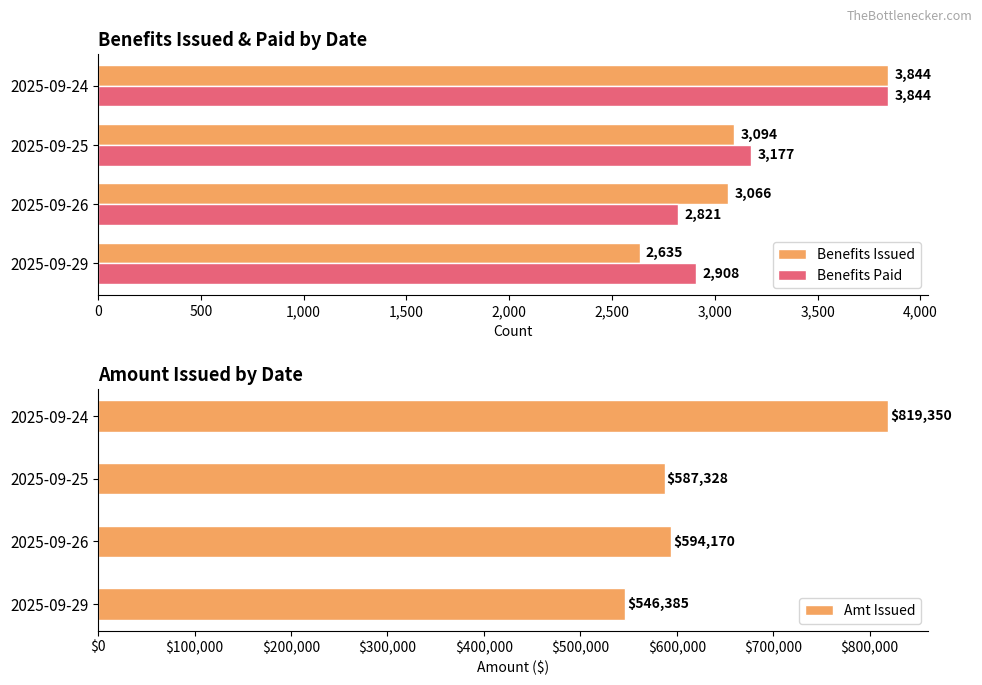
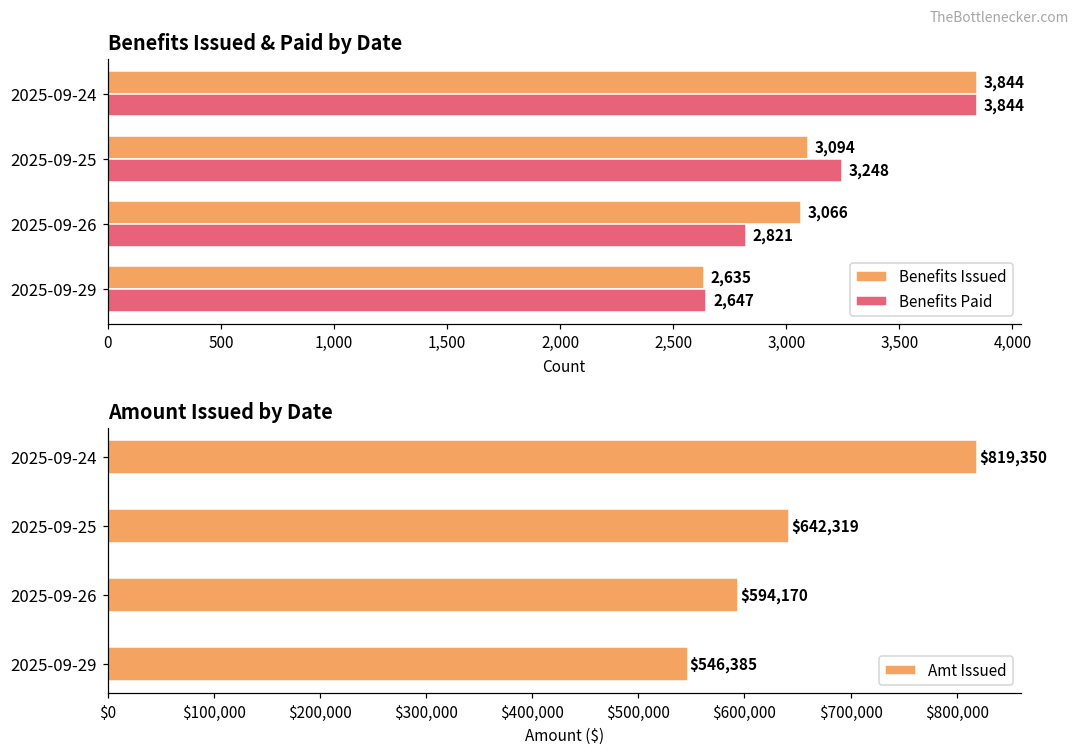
  {
    "Benefits Issued & Paid by Date": {
      "Benefits Issued": {
        "2025-09-24": "3,844",
        "2025-09-25": "3,094",
        "2025-09-26": "3,066",
        "2025-09-29": "2,635"
      },
      "Benefits Paid": {
        "2025-09-24": "3,844",
-       "2025-09-25": "3,177",
+       "2025-09-25": "3,248",
        "2025-09-26": "2,821",
-       "2025-09-29": "2,908"
+       "2025-09-29": "2,647"
      }
    },
    "Amount Issued by Date": {
      "2025-09-24": "$819,350",
-     "2025-09-25": "$587,328",
+     "2025-09-25": "$642,319",
      "2025-09-26": "$594,170",
      "2025-09-29": "$546,385"
    }
  }
